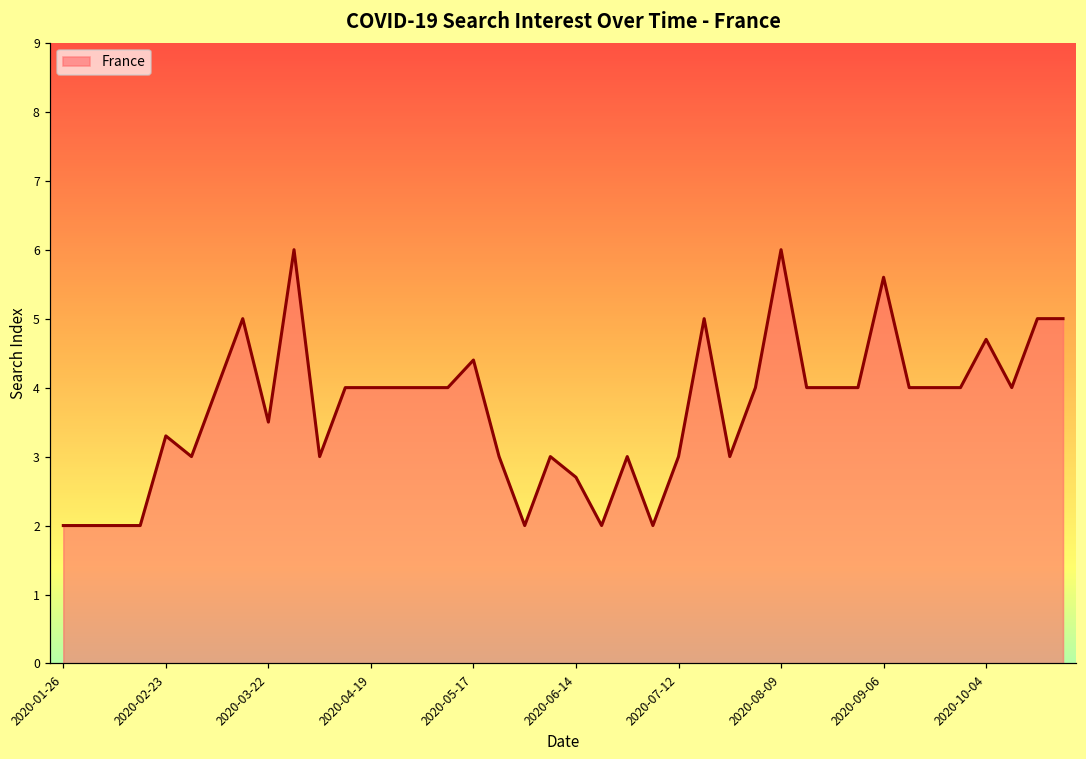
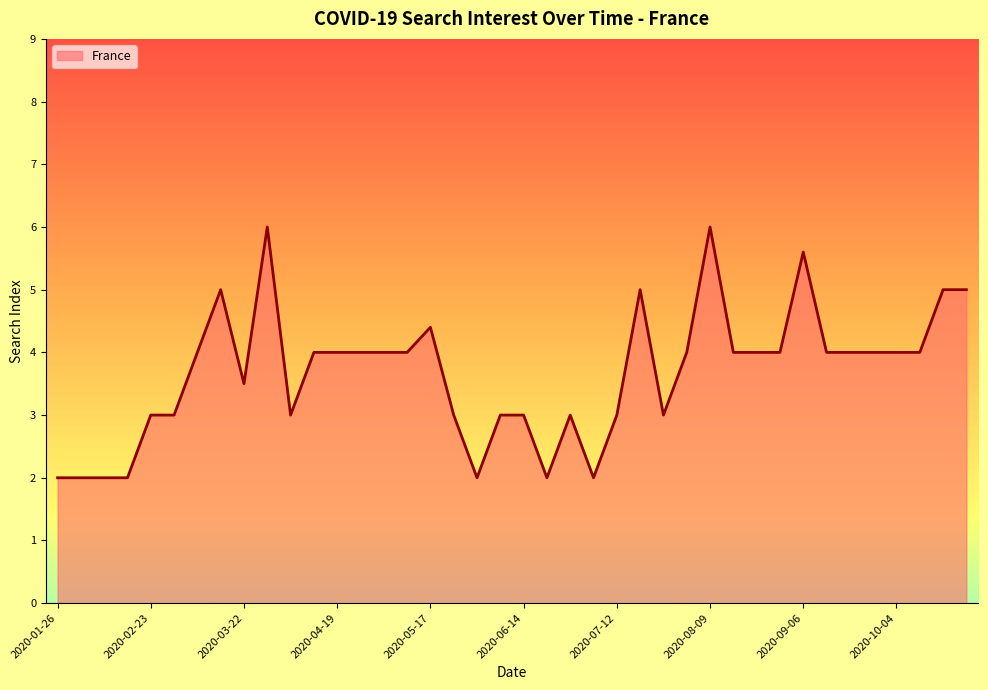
  {
    "2020-01-26": 2.0,
-   "2020-02-23": 3.3,
+   "2020-02-23": 3.0,
    "2020-03-22": 3.5,
    "2020-04-19": 4.0,
    "2020-05-17": 4.4,
-   "2020-06-14": 2.7,
+   "2020-06-14": 3.0,
    "2020-07-12": 3.0,
    "2020-08-09": 6.0,
    "2020-09-06": 5.6,
-   "2020-10-04": 4.7
+   "2020-10-04": 4.0
  }
